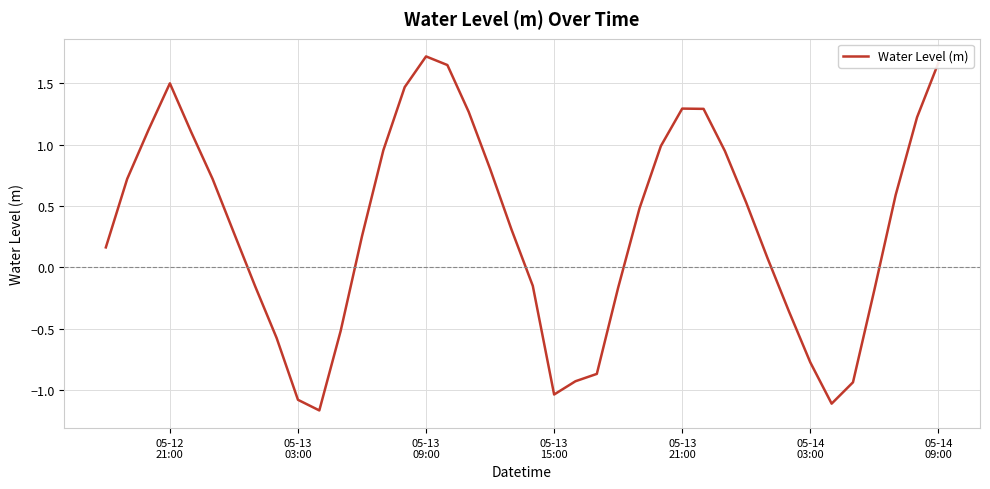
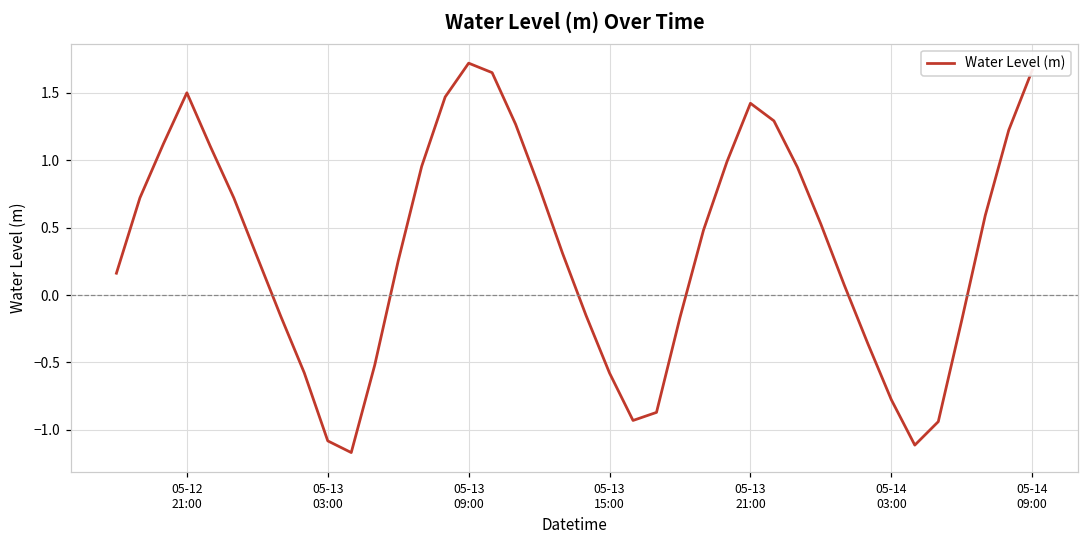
  {
    "05-12 21:00": 1.50,
    "05-13 03:00": -1.08,
    "05-13 09:00": 1.72,
-   "05-13 15:00": -1.04,
-   "05-13 21:00": 1.29,
+   "05-13 15:00": -0.58,
+   "05-13 21:00": 1.42,
    "05-14 03:00": -0.78
  }
